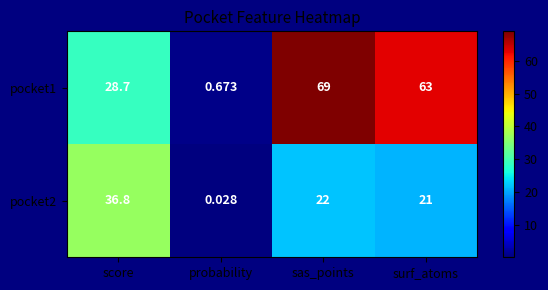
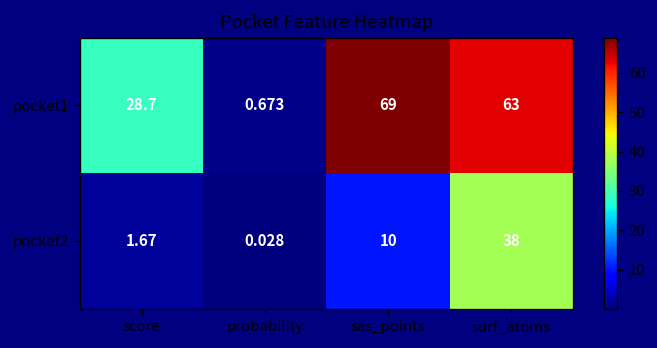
  {
    "pocket1": {
      "score": 28.7,
      "probability": 0.673,
      "sas_points": 69,
      "surf_atoms": 63
    },
    "pocket2": {
-     "score": 36.8,
+     "score": 1.67,
      "probability": 0.028,
-     "sas_points": 22,
-     "surf_atoms": 21
+     "sas_points": 10,
+     "surf_atoms": 38
    }
  }
